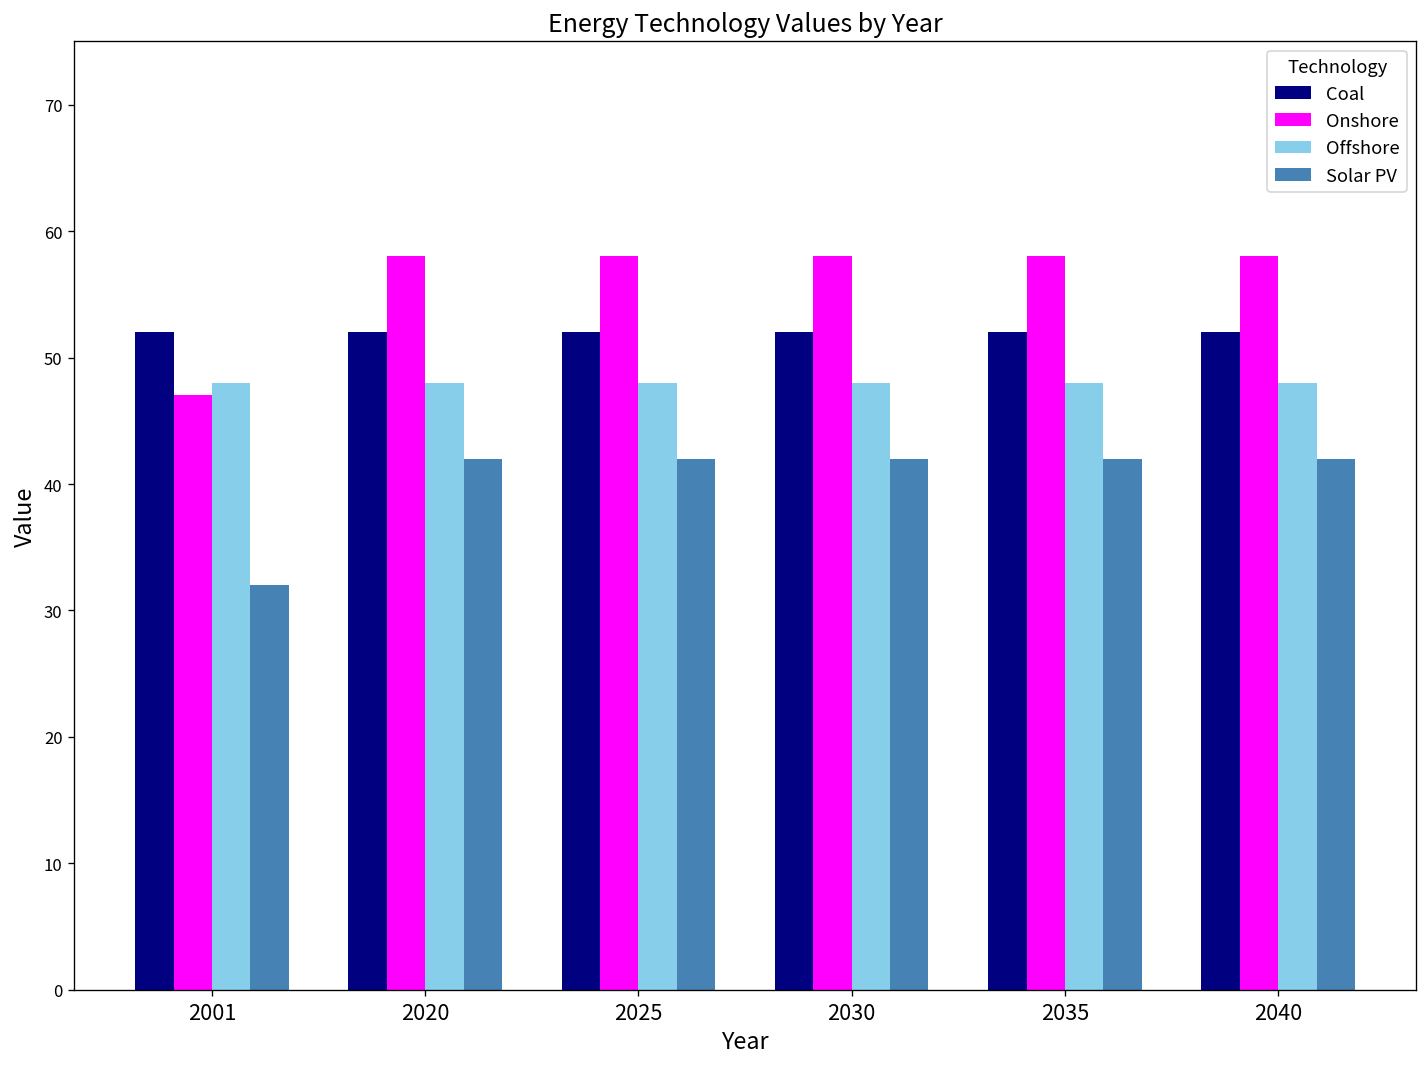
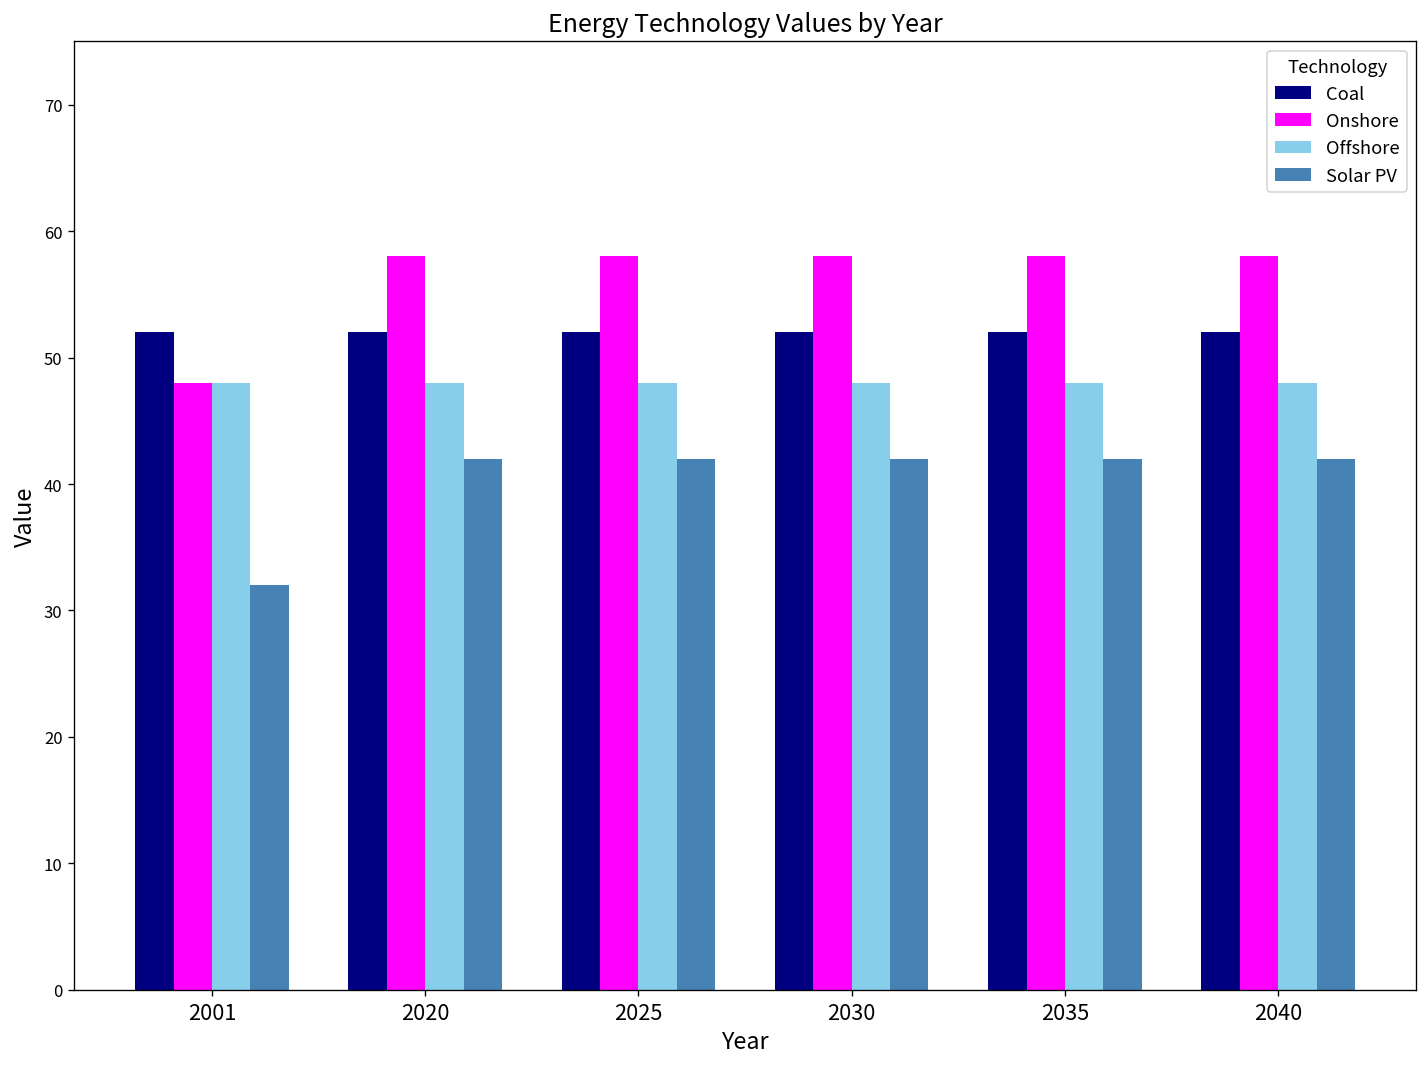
  {
    "Coal": {
      "2001": 52,
      "2020": 52,
      "2025": 52,
      "2030": 52,
      "2035": 52,
      "2040": 52
    },
    "Onshore": {
-     "2001": 47,
+     "2001": 48,
      "2020": 58,
      "2025": 58,
      "2030": 58,
      "2035": 58,
      "2040": 58
    },
    "Offshore": {
      "2001": 48,
      "2020": 48,
      "2025": 48,
      "2030": 48,
      "2035": 48,
      "2040": 48
    },
    "Solar PV": {
      "2001": 32,
      "2020": 42,
      "2025": 42,
      "2030": 42,
      "2035": 42,
      "2040": 42
    }
  }
